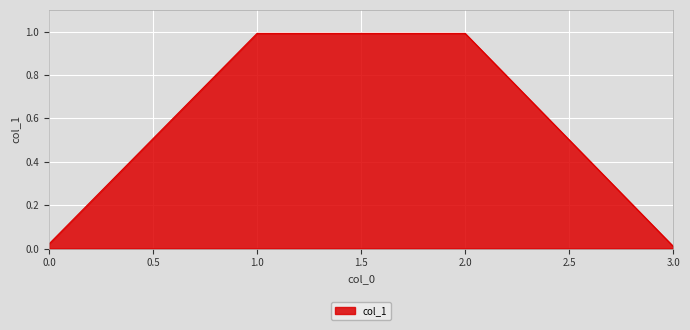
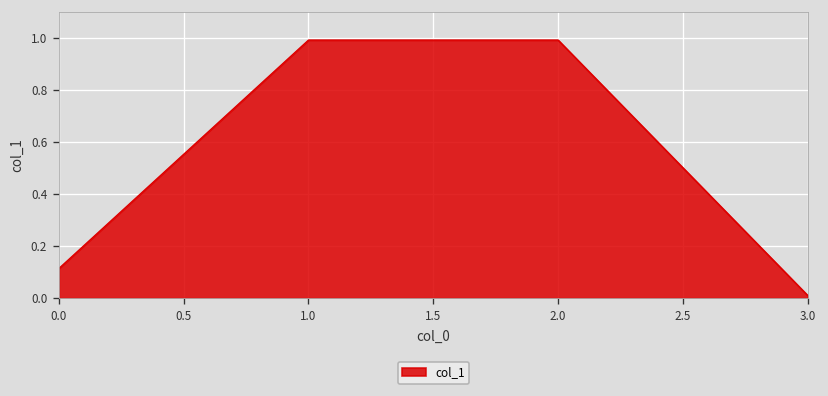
  {
-   "0.0": 0.02,
+   "0.0": 0.11,
    "1.0": 0.99,
    "2.0": 0.99,
    "3.0": 0.01
  }
